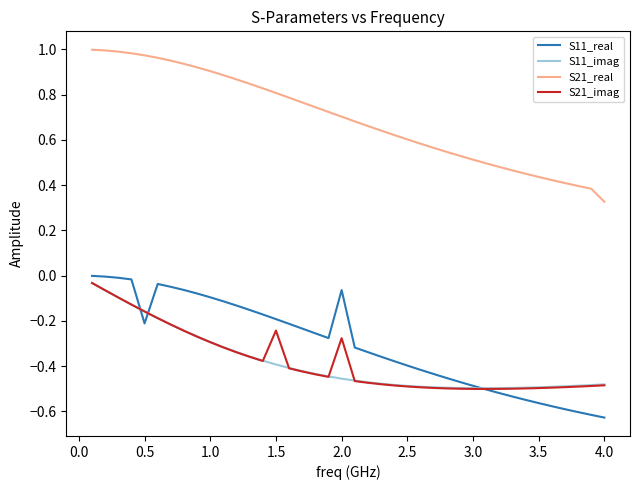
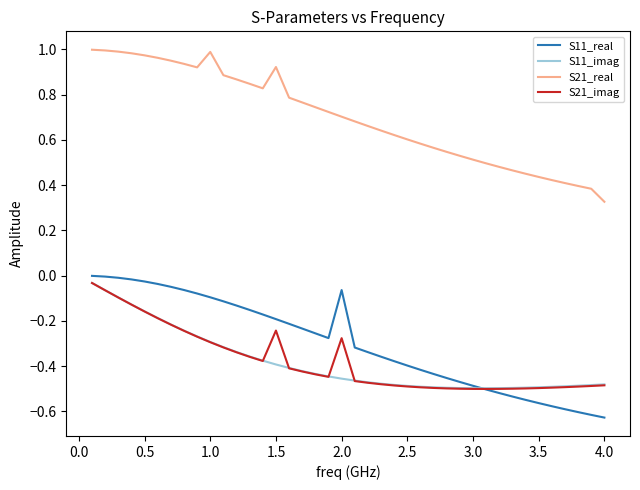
  {
    "S11_real": {
-     "0.5": -0.21,
+     "0.5": -0.03,
      "1.0": -0.10,
      "1.5": -0.19,
      "2.0": -0.06,
      "2.5": -0.40,
      "3.5": -0.56,
      "4.0": -0.63
    },
    "S11_imag": {
      "1.5": -0.39,
      "2.0": -0.46
    },
    "S21_real": {
      "0.5": 0.97,
-     "1.0": 0.90,
-     "1.5": 0.81,
+     "1.0": 0.99,
+     "1.5": 0.92,
      "2.0": 0.70,
      "2.5": 0.60,
      "3.0": 0.51,
      "3.5": 0.44,
      "4.0": 0.33
    },
    "S21_imag": {
      "1.5": -0.24,
      "2.0": -0.28
    }
  }
